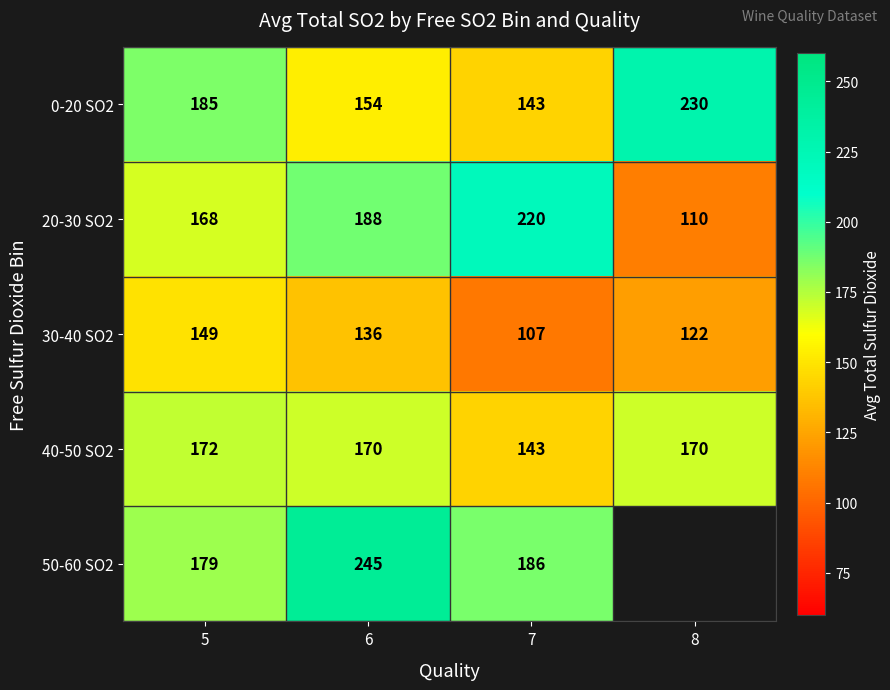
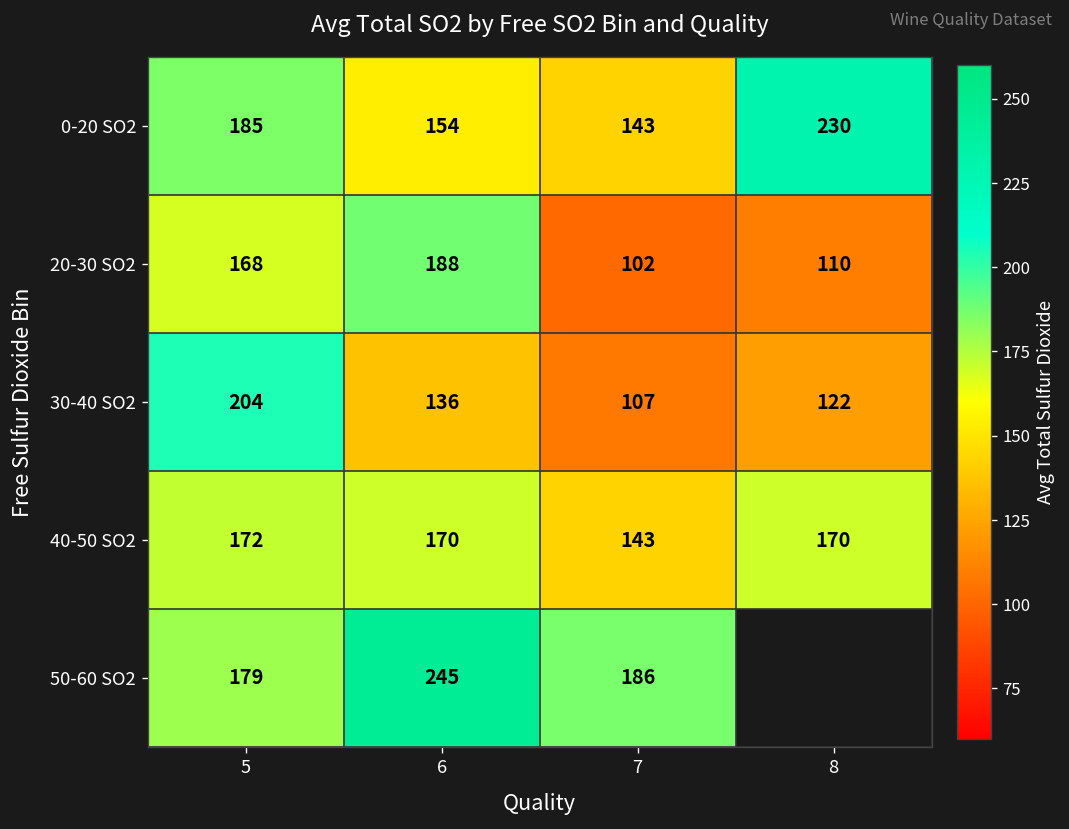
  {
    "0-20 SO2": {
      "5": 185,
      "6": 154,
      "7": 143,
      "8": 230
    },
    "20-30 SO2": {
      "5": 168,
      "6": 188,
-     "7": 220,
+     "7": 102,
      "8": 110
    },
    "30-40 SO2": {
-     "5": 149,
+     "5": 204,
      "6": 136,
      "7": 107,
      "8": 122
    },
    "40-50 SO2": {
      "5": 172,
      "6": 170,
      "7": 143,
      "8": 170
    },
    "50-60 SO2": {
      "5": 179,
      "6": 245,
      "7": 186
    }
  }
